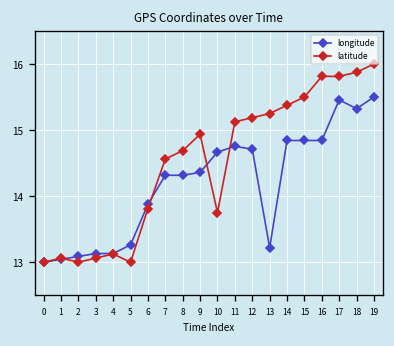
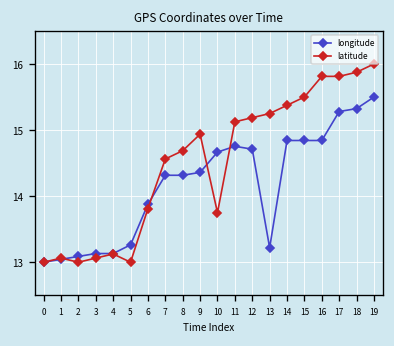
  {
    "longitude": {
      "2": 13.1,
      "3": 13.1,
      "5": 13.3,
      "6": 13.9,
      "7": 14.3,
      "8": 14.3,
      "9": 14.4,
      "10": 14.7,
      "11": 14.8,
      "12": 14.7,
      "13": 13.2,
      "14": 14.8,
      "15": 14.8,
      "16": 14.8,
-     "17": 15.5,
+     "17": 15.3,
      "18": 15.3,
      "19": 15.5
    },
    "latitude": {
      "2": 13.0,
      "3": 13.1,
      "5": 13.0,
      "6": 13.8,
      "7": 14.6,
      "8": 14.7,
      "9": 14.9,
      "10": 13.7,
      "11": 15.1,
      "12": 15.2,
      "13": 15.3,
      "14": 15.4,
      "15": 15.5,
      "16": 15.8,
      "17": 15.8,
      "18": 15.9
    }
  }
